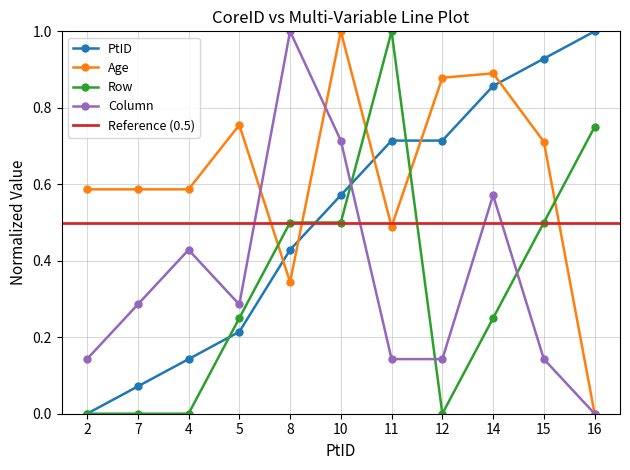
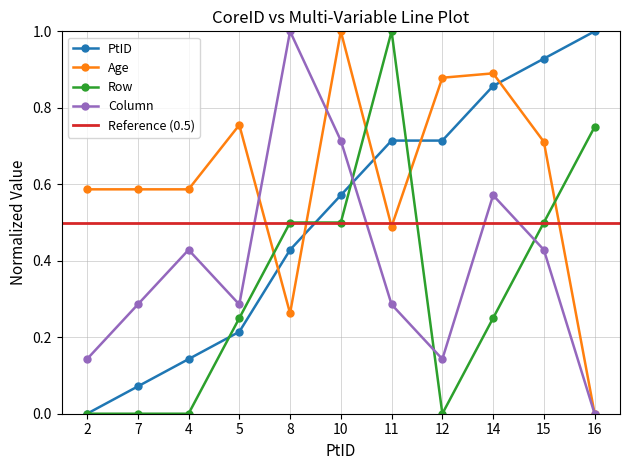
  {
    "PtID": {
      "7": 0.07,
      "4": 0.14,
      "5": 0.21,
      "8": 0.43,
      "10": 0.57,
      "11": 0.71,
      "12": 0.71,
      "14": 0.86,
      "15": 0.93,
      "16": 1.00
    },
    "Age": {
      "2": 0.59,
      "7": 0.59,
      "4": 0.59,
      "5": 0.76,
-     "8": 0.34,
+     "8": 0.26,
      "10": 1.00,
      "11": 0.49,
      "12": 0.88,
      "14": 0.89,
      "15": 0.71
    },
    "Row": {
      "7": 0.00,
      "4": 0.00,
      "5": 0.25,
      "8": 0.50,
      "10": 0.50,
      "11": 1.00,
      "12": 0.00,
      "14": 0.25,
      "15": 0.50,
      "16": 0.75
    },
    "Column": {
      "2": 0.14,
      "7": 0.29,
      "4": 0.43,
      "5": 0.29,
      "8": 1.00,
      "10": 0.71,
-     "11": 0.14,
+     "11": 0.29,
      "12": 0.14,
      "14": 0.57,
-     "15": 0.14
+     "15": 0.43
    }
  }
